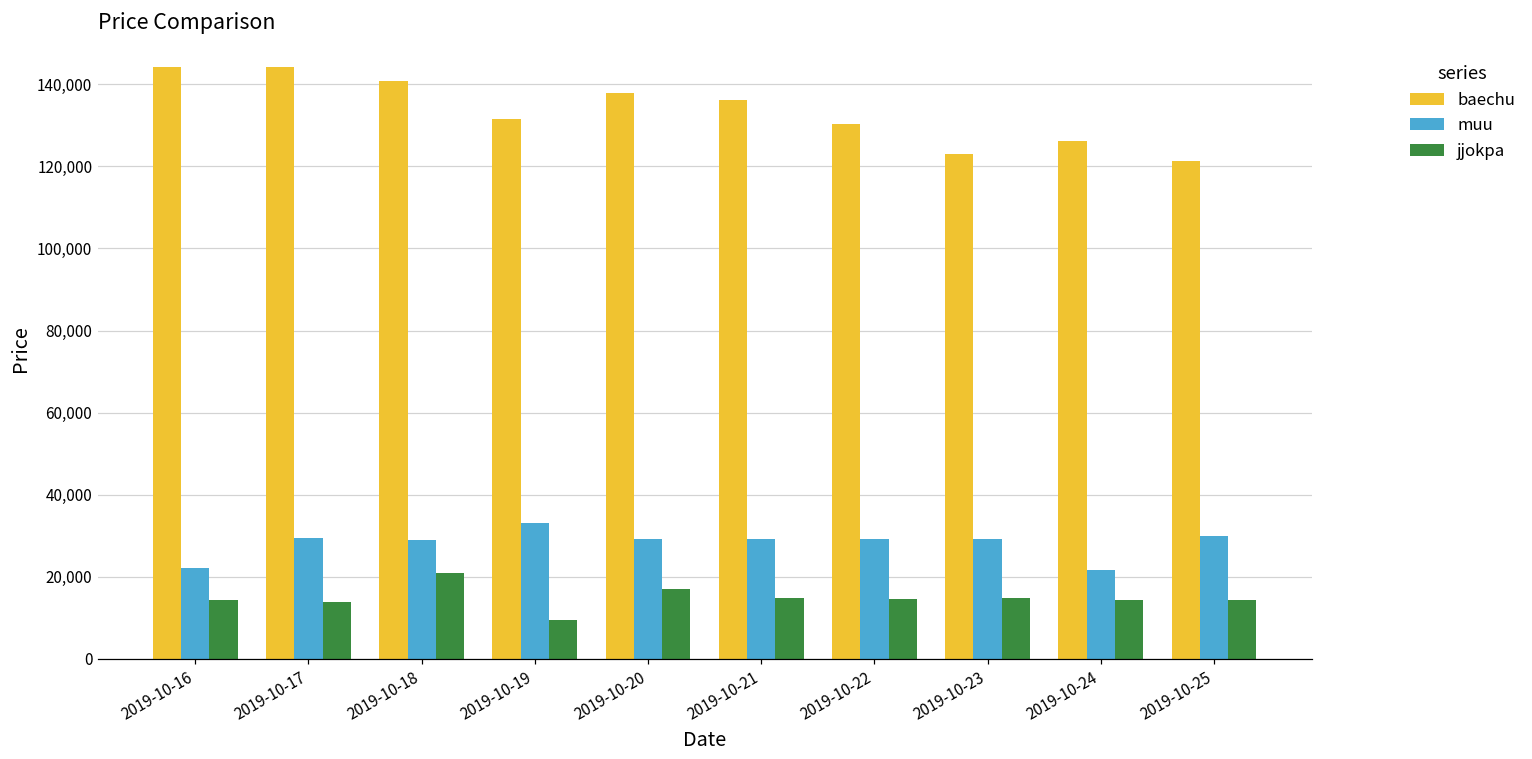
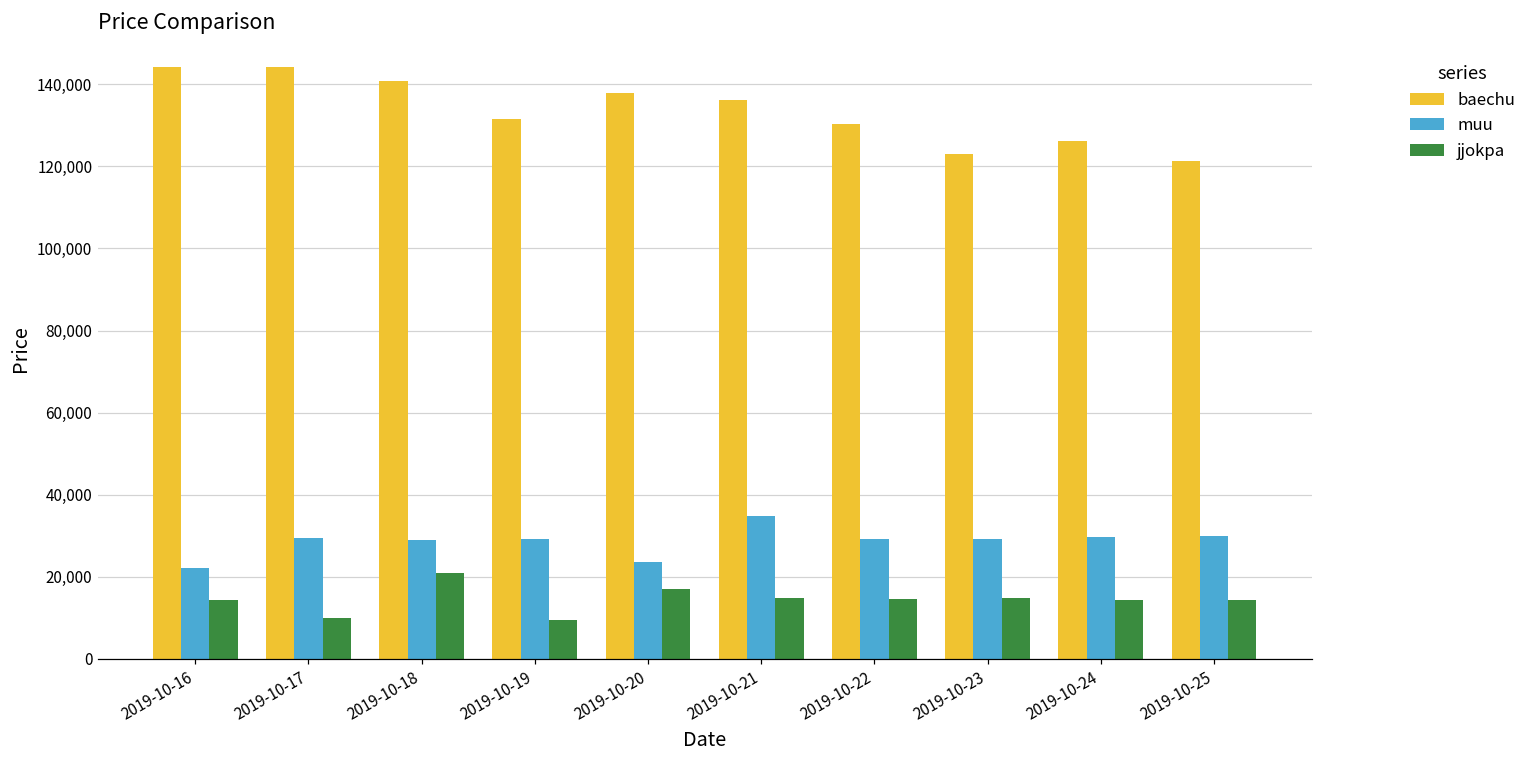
  {
    "baechu": {
      "2019-10-16": "144,000",
      "2019-10-17": "144,000",
      "2019-10-18": "141,000",
      "2019-10-19": "132,000",
      "2019-10-20": "138,000",
      "2019-10-21": "136,000",
      "2019-10-22": "130,000",
      "2019-10-23": "123,000",
      "2019-10-24": "126,000",
      "2019-10-25": "121,000"
    },
    "muu": {
      "2019-10-16": "22,000",
      "2019-10-17": "29,000",
      "2019-10-18": "29,000",
-     "2019-10-19": "33,000",
-     "2019-10-20": "29,000",
-     "2019-10-21": "29,000",
+     "2019-10-19": "29,000",
+     "2019-10-20": "24,000",
+     "2019-10-21": "35,000",
      "2019-10-22": "29,000",
      "2019-10-23": "29,000",
-     "2019-10-24": "22,000",
+     "2019-10-24": "30,000",
      "2019-10-25": "30,000"
    },
    "jjokpa": {
      "2019-10-16": "14,000",
-     "2019-10-17": "14,000",
+     "2019-10-17": "10,000",
      "2019-10-18": "21,000",
      "2019-10-19": "9,000",
      "2019-10-20": "17,000",
      "2019-10-21": "15,000",
      "2019-10-22": "14,000",
      "2019-10-23": "15,000",
      "2019-10-24": "14,000",
      "2019-10-25": "14,000"
    }
  }
